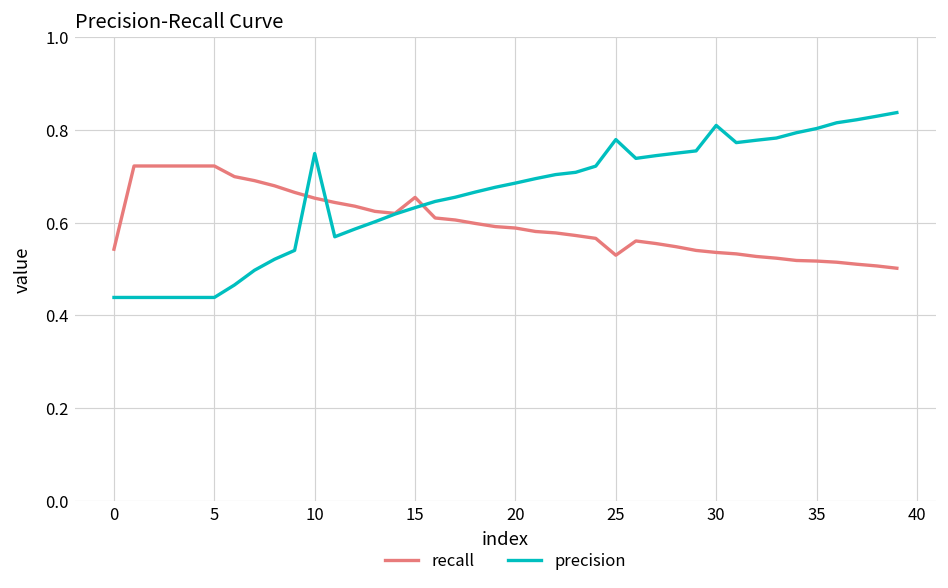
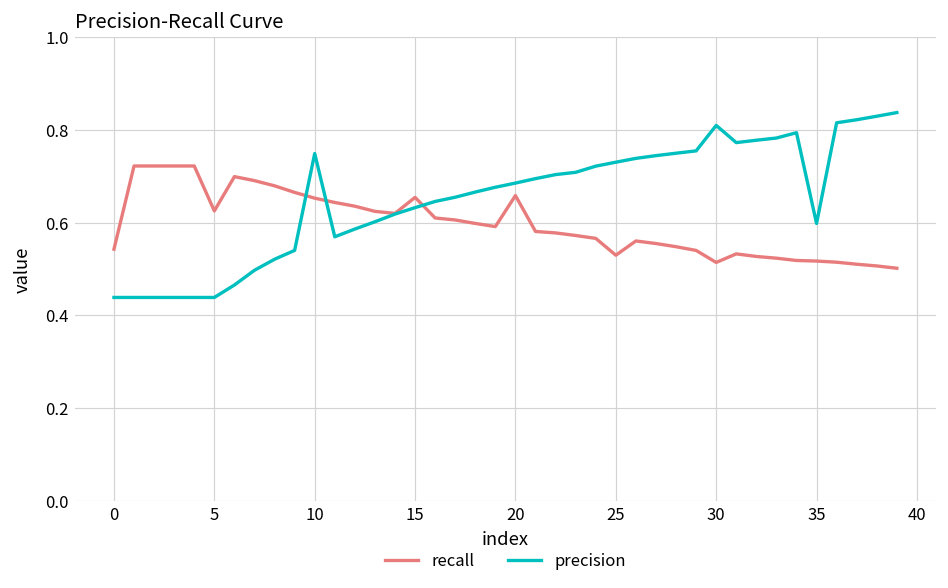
  {
    "recall": {
      "0": 0.54,
-     "5": 0.72,
+     "5": 0.63,
      "10": 0.65,
      "15": 0.65,
-     "20": 0.59,
+     "20": 0.66,
      "25": 0.53,
-     "30": 0.54,
+     "30": 0.51,
      "35": 0.52
    },
    "precision": {
      "0": 0.44,
      "5": 0.44,
      "10": 0.75,
      "15": 0.63,
      "20": 0.69,
-     "25": 0.78,
+     "25": 0.73,
      "30": 0.81,
-     "35": 0.80
+     "35": 0.60
    }
  }
